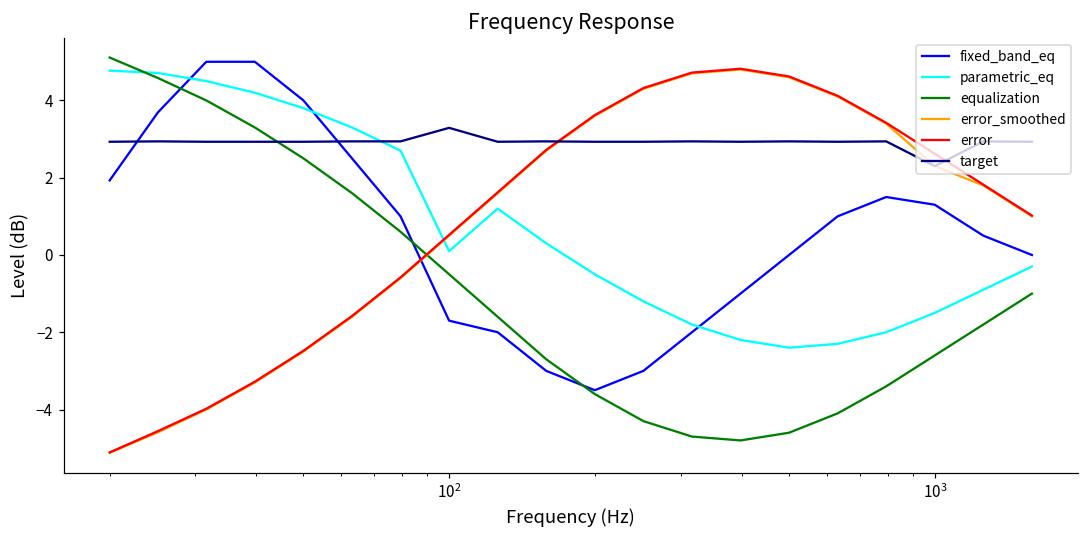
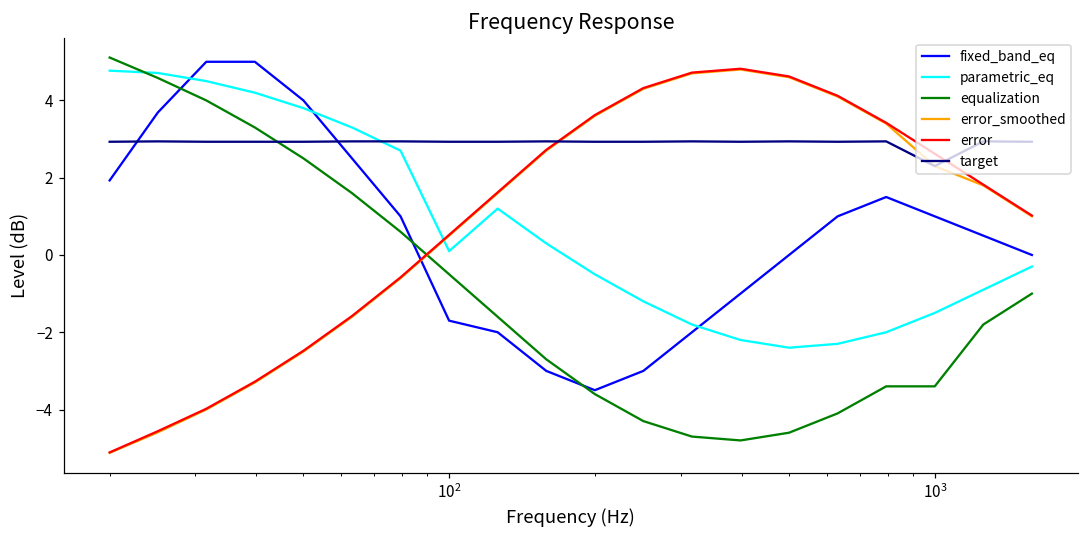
  {
    "fixed_band_eq": {
      "10^2": -1.7,
-     "10^3": 1.3
+     "10^3": 1.0
    },
    "parametric_eq": {
      "10^2": 0.1,
      "10^3": -1.5
    },
    "equalization": {
      "10^2": -0.5,
-     "10^3": -2.6
+     "10^3": -3.4
    },
    "target": {
-     "10^2": 3.3
+     "10^2": 2.9
    }
  }
